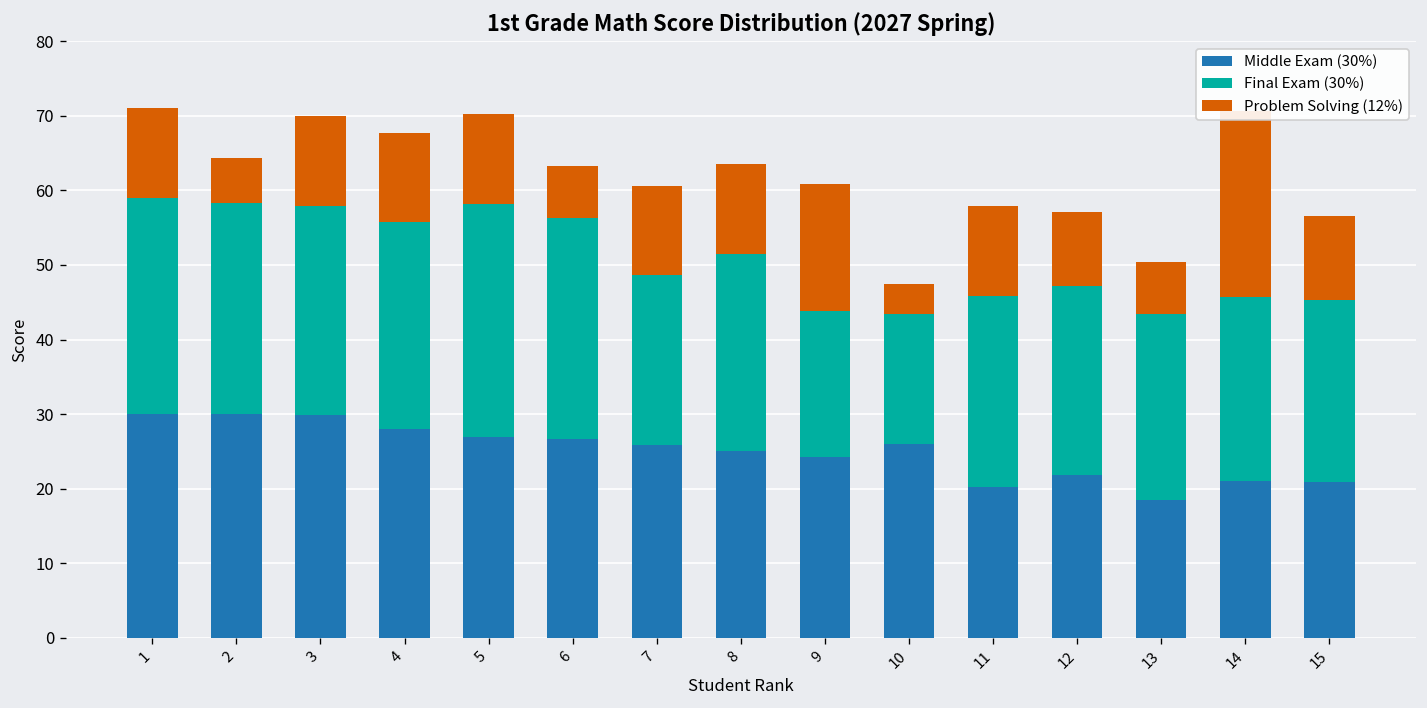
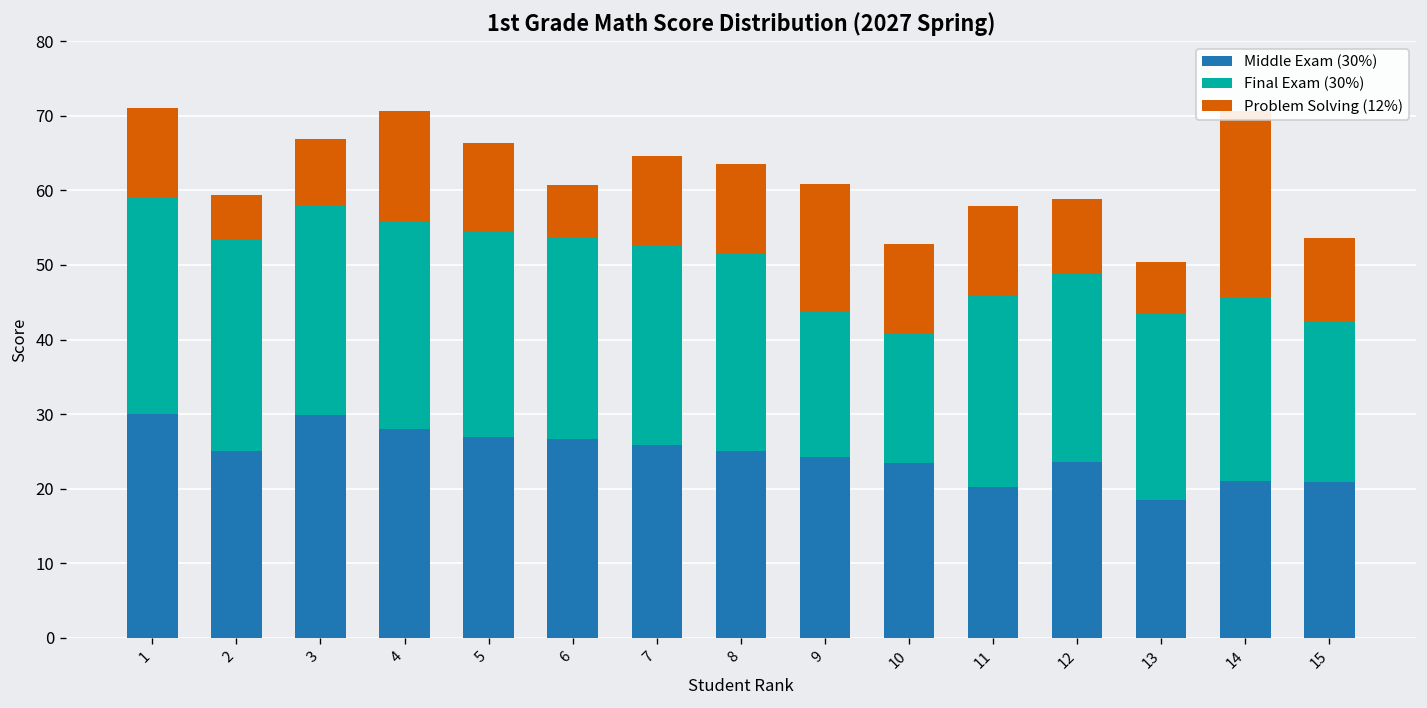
  {
    "Middle Exam (30%)": {
      "1": 30,
-     "2": 30,
+     "2": 25,
      "3": 30,
      "4": 28,
      "5": 27,
      "6": 27,
      "7": 26,
      "8": 25,
      "9": 24,
-     "10": 26,
+     "10": 23,
      "11": 20,
-     "12": 22,
+     "12": 24,
      "13": 18,
      "14": 21,
      "15": 21
    },
    "Final Exam (30%)": {
      "1": 29,
      "2": 28,
      "3": 28,
      "4": 28,
-     "5": 31,
-     "6": 30,
-     "7": 23,
+     "5": 27,
+     "6": 27,
+     "7": 27,
      "8": 27,
      "9": 20,
      "10": 17,
      "11": 26,
      "12": 25,
      "13": 25,
      "14": 25,
-     "15": 24
+     "15": 22
    },
    "Problem Solving (12%)": {
      "1": 12,
      "2": 6,
-     "3": 12,
-     "4": 12,
+     "3": 9,
+     "4": 15,
      "5": 12,
      "6": 7,
      "7": 12,
      "8": 12,
      "9": 17,
-     "10": 4,
+     "10": 12,
      "11": 12,
      "12": 10,
      "13": 7,
      "15": 11
    }
  }
